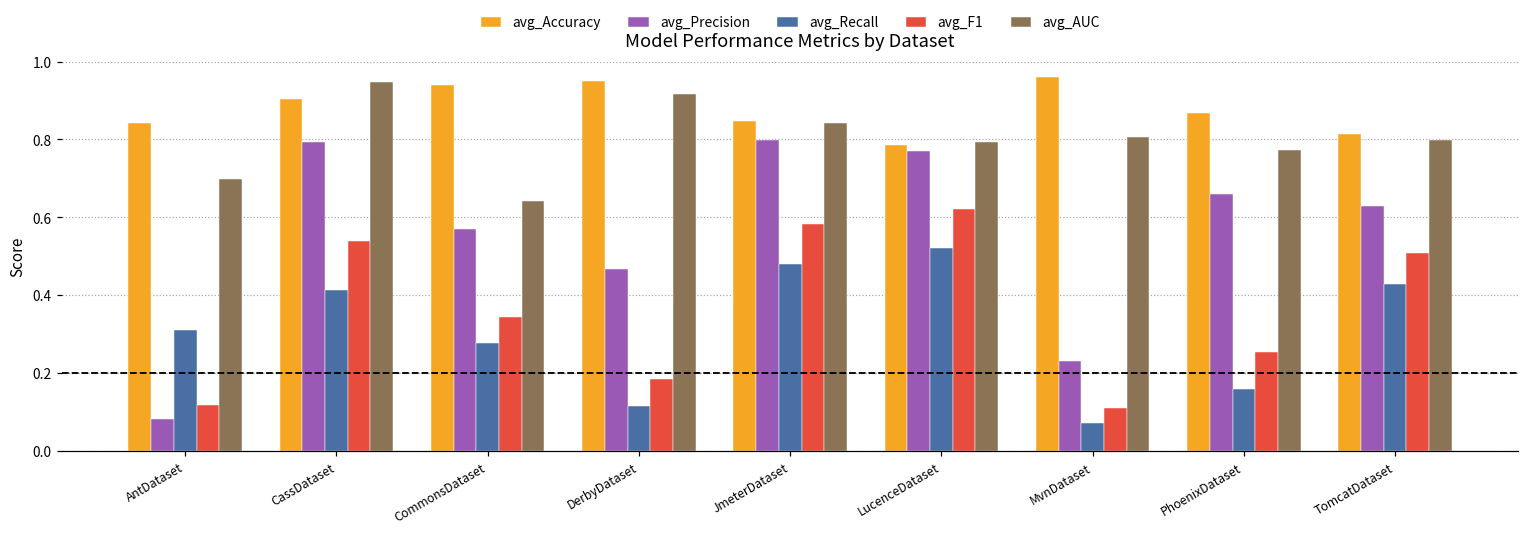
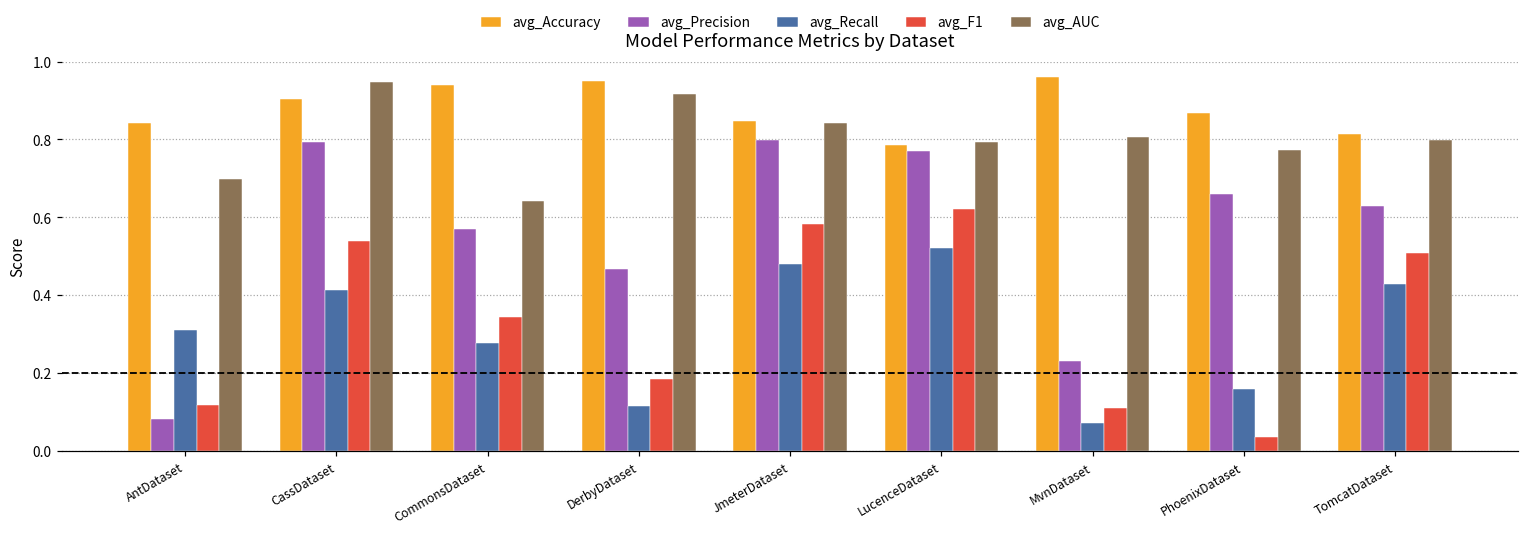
  {
    "avg_Accuracy": {
      "AntDataset": 0.84,
      "CassDataset": 0.90,
      "CommonsDataset": 0.94,
      "DerbyDataset": 0.95,
      "JmeterDataset": 0.85,
      "LucenceDataset": 0.79,
      "MvnDataset": 0.96,
      "PhoenixDataset": 0.87,
      "TomcatDataset": 0.81
    },
    "avg_Precision": {
      "AntDataset": 0.08,
      "CassDataset": 0.79,
      "CommonsDataset": 0.57,
      "DerbyDataset": 0.47,
      "JmeterDataset": 0.80,
      "LucenceDataset": 0.77,
      "MvnDataset": 0.23,
      "PhoenixDataset": 0.66,
      "TomcatDataset": 0.63
    },
    "avg_Recall": {
      "AntDataset": 0.31,
      "CassDataset": 0.41,
      "CommonsDataset": 0.28,
      "DerbyDataset": 0.12,
      "JmeterDataset": 0.48,
      "LucenceDataset": 0.52,
      "MvnDataset": 0.07,
      "PhoenixDataset": 0.16,
      "TomcatDataset": 0.43
    },
    "avg_F1": {
      "AntDataset": 0.12,
      "CassDataset": 0.54,
      "CommonsDataset": 0.34,
      "DerbyDataset": 0.18,
      "JmeterDataset": 0.58,
      "LucenceDataset": 0.62,
      "MvnDataset": 0.11,
-     "PhoenixDataset": 0.25,
+     "PhoenixDataset": 0.04,
      "TomcatDataset": 0.51
    },
    "avg_AUC": {
      "AntDataset": 0.70,
      "CassDataset": 0.95,
      "CommonsDataset": 0.64,
      "DerbyDataset": 0.92,
      "JmeterDataset": 0.84,
      "LucenceDataset": 0.79,
      "MvnDataset": 0.81,
      "PhoenixDataset": 0.77,
      "TomcatDataset": 0.80
    }
  }
